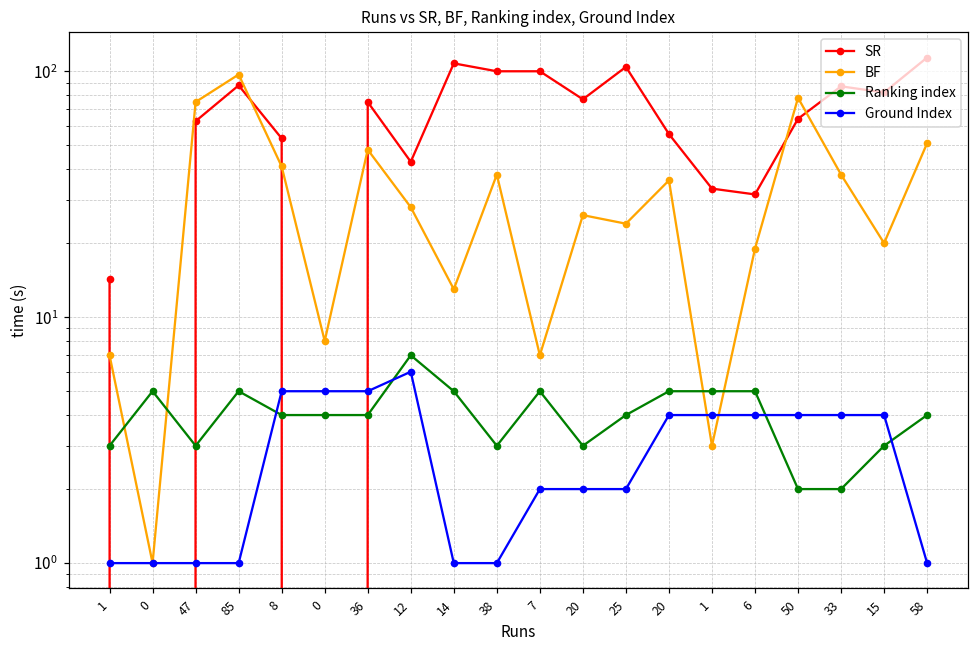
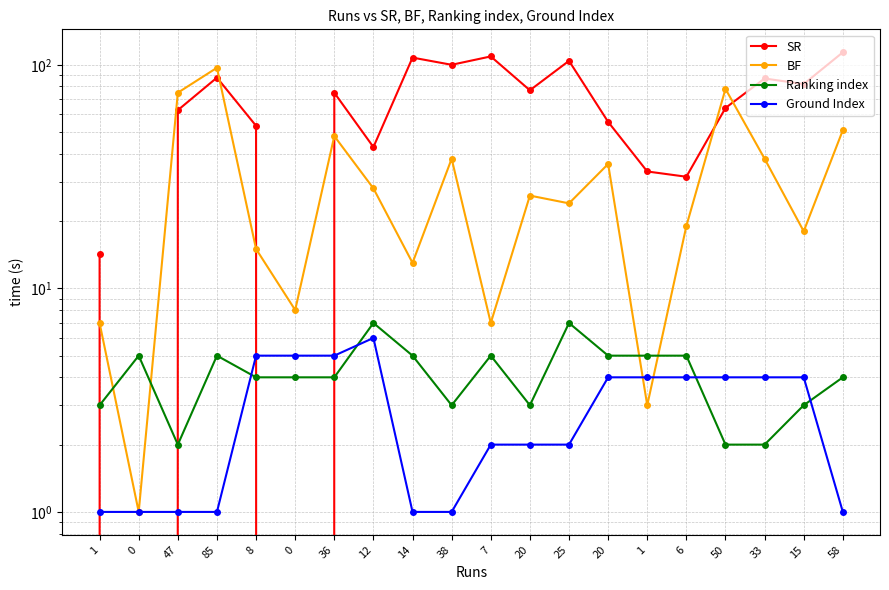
  {
    "SR": {
      "47": 63,
      "85": 88,
      "8": 53,
      "36": 75,
      "12": 43,
      "14": 110,
      "38": 100,
-     "7": 100,
+     "7": 110,
      "25": 100,
      "6": 32,
      "50": 64
    },
    "BF": {
      "47": 75,
      "85": 97,
-     "8": 41,
+     "8": 15,
      "36": 48,
      "12": 28,
      "14": 13,
      "38": 38,
      "7": 7,
      "25": 24,
      "6": 19,
      "50": 78,
      "33": 38,
-     "15": 20,
+     "15": 18,
      "58": 51
    },
    "Ranking index": {
-     "47": 3,
+     "47": 2,
      "85": 5,
      "8": 4,
      "36": 4,
      "12": 7,
      "14": 5,
      "38": 3,
      "7": 5,
-     "25": 4,
+     "25": 7,
      "6": 5,
      "50": 2,
      "33": 2,
      "15": 3,
      "58": 4
    },
    "Ground Index": {
      "47": 1,
      "85": 1,
      "8": 5,
      "36": 5,
      "12": 6,
      "14": 1,
      "38": 1,
      "7": 2,
      "25": 2,
      "6": 4,
      "50": 4,
      "33": 4,
      "15": 4,
      "58": 1
    }
  }
